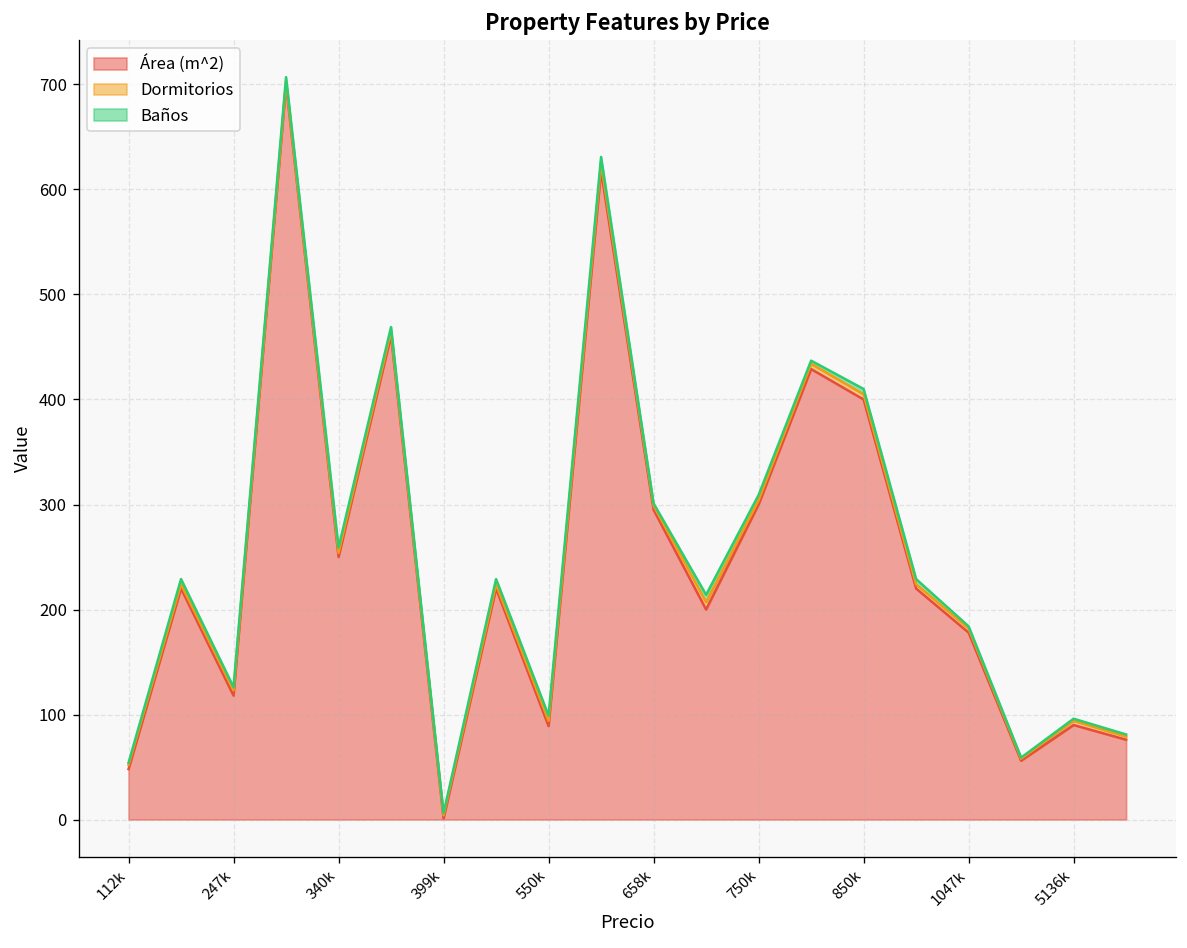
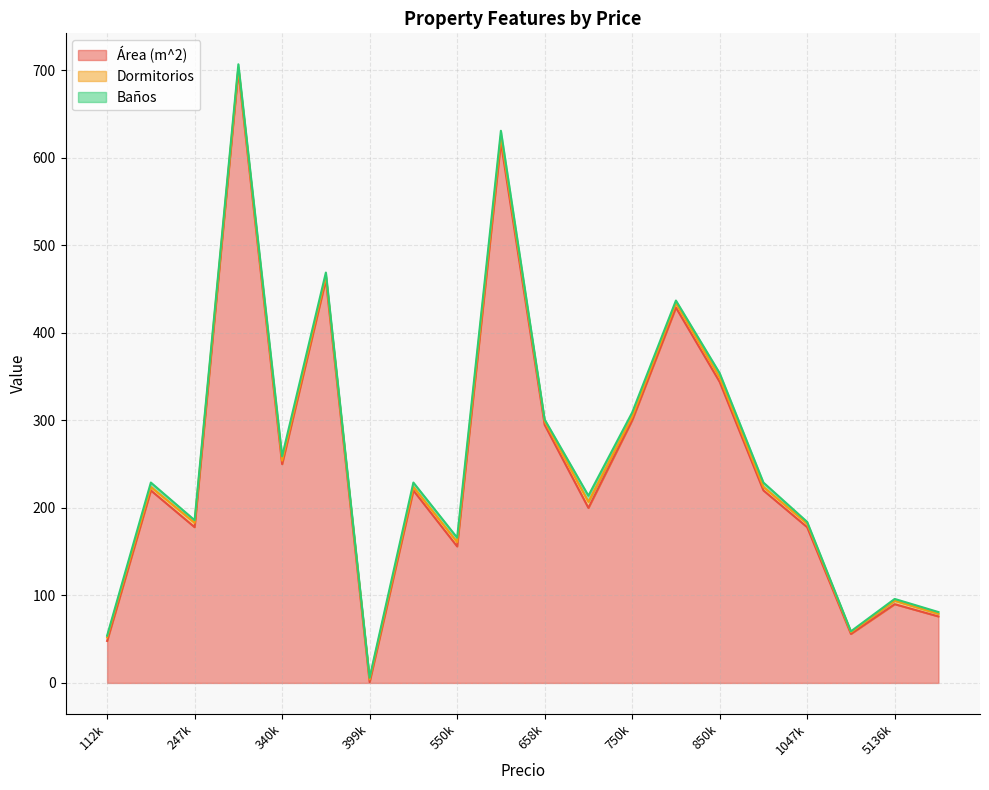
  {
    "Área (m^2)": {
      "112k": 50,
-     "247k": 120,
+     "247k": 180,
      "340k": 250,
      "399k": 0,
-     "550k": 90,
+     "550k": 160,
      "658k": 300,
      "750k": 300,
-     "850k": 400,
+     "850k": 340,
      "1047k": 180,
      "5136k": 90
    },
    "Dormitorios": {
      "247k": 10,
      "340k": 0,
      "550k": 10,
      "750k": 0,
      "850k": 10
    },
    "Baños": {
      "247k": 0,
      "340k": 10,
      "550k": 10,
      "750k": 10,
      "850k": 10
    }
  }
